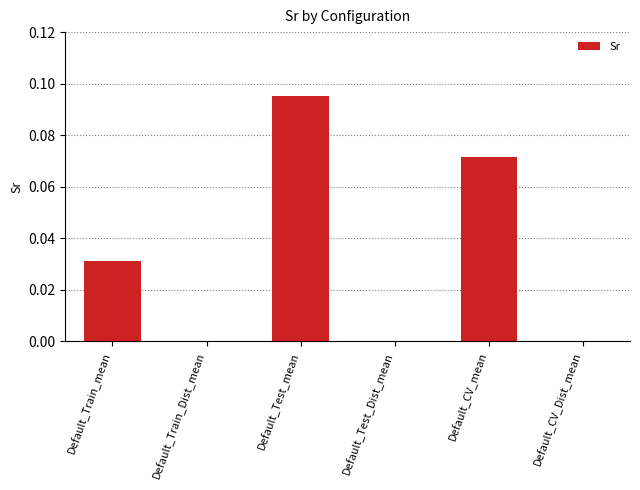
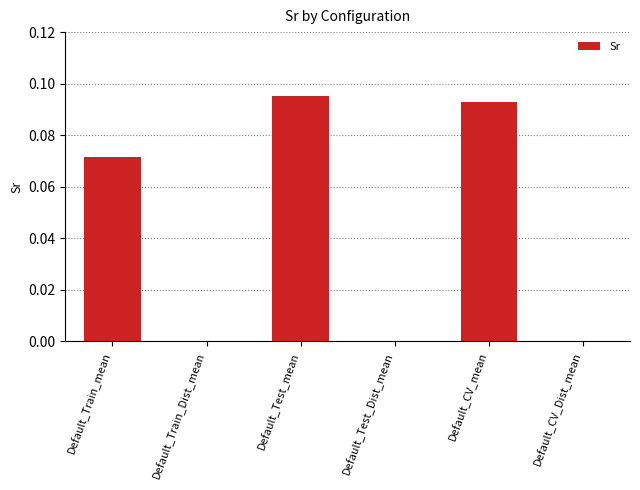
  {
-   "Default_Train_mean": 0.031,
+   "Default_Train_mean": 0.071,
    "Default_Train_Dist_mean": 0.000,
    "Default_Test_mean": 0.095,
    "Default_Test_Dist_mean": 0.000,
-   "Default_CV_mean": 0.072,
+   "Default_CV_mean": 0.093,
    "Default_CV_Dist_mean": 0.000
  }
